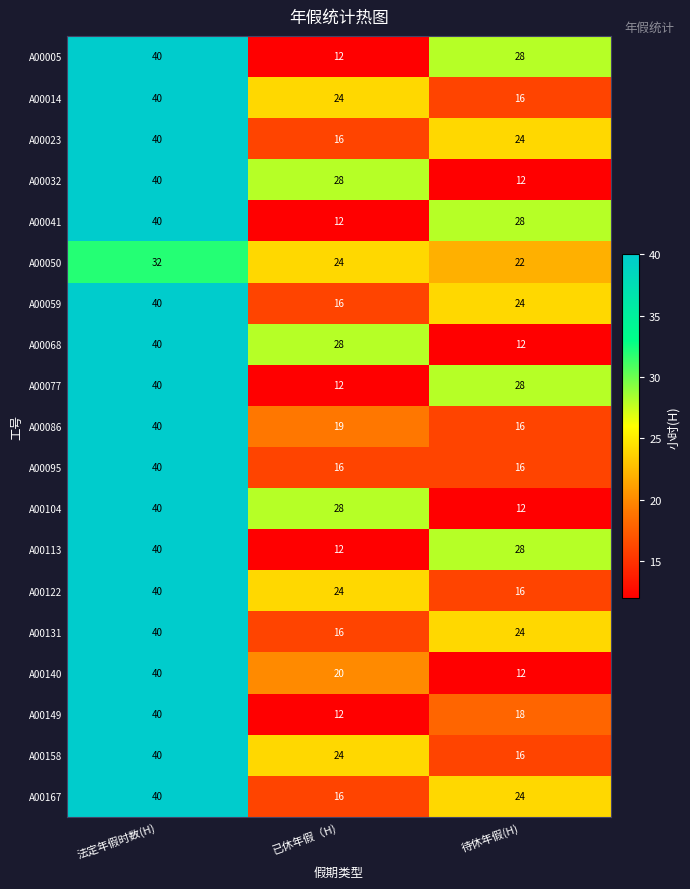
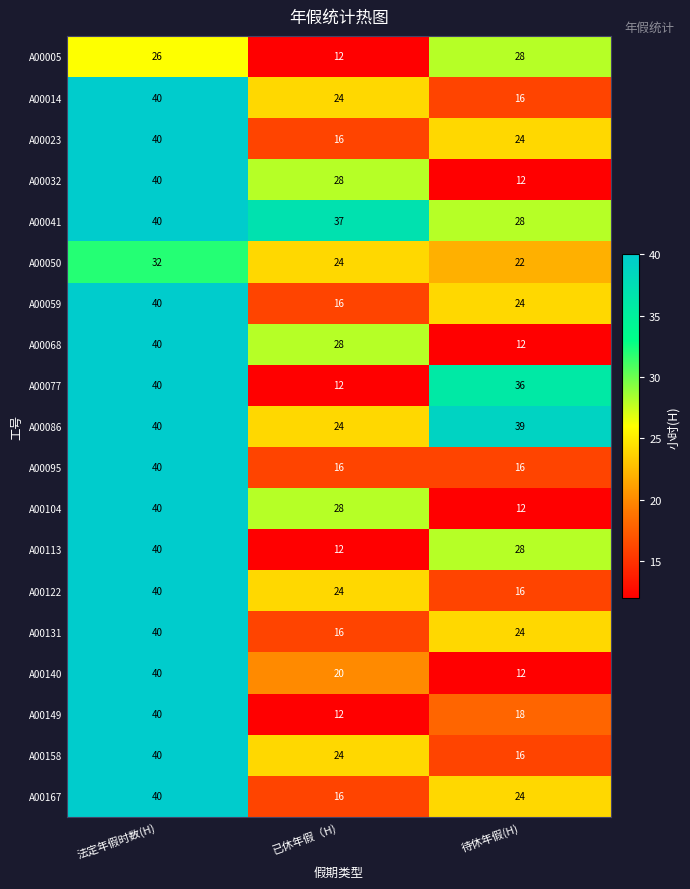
  {
    "A00005": {
-     "法定年假时数(H)": 40,
+     "法定年假时数(H)": 26,
      "已休年假（H)": 12,
      "待休年假(H)": 28
    },
    "A00014": {
      "法定年假时数(H)": 40,
      "已休年假（H)": 24,
      "待休年假(H)": 16
    },
    "A00023": {
      "法定年假时数(H)": 40,
      "已休年假（H)": 16,
      "待休年假(H)": 24
    },
    "A00032": {
      "法定年假时数(H)": 40,
      "已休年假（H)": 28,
      "待休年假(H)": 12
    },
    "A00041": {
      "法定年假时数(H)": 40,
-     "已休年假（H)": 12,
+     "已休年假（H)": 37,
      "待休年假(H)": 28
    },
    "A00050": {
      "法定年假时数(H)": 32,
      "已休年假（H)": 24,
      "待休年假(H)": 22
    },
    "A00059": {
      "法定年假时数(H)": 40,
      "已休年假（H)": 16,
      "待休年假(H)": 24
    },
    "A00068": {
      "法定年假时数(H)": 40,
      "已休年假（H)": 28,
      "待休年假(H)": 12
    },
    "A00077": {
      "法定年假时数(H)": 40,
      "已休年假（H)": 12,
-     "待休年假(H)": 28
+     "待休年假(H)": 36
    },
    "A00086": {
      "法定年假时数(H)": 40,
-     "已休年假（H)": 19,
-     "待休年假(H)": 16
+     "已休年假（H)": 24,
+     "待休年假(H)": 39
    },
    "A00095": {
      "法定年假时数(H)": 40,
      "已休年假（H)": 16,
      "待休年假(H)": 16
    },
    "A00104": {
      "法定年假时数(H)": 40,
      "已休年假（H)": 28,
      "待休年假(H)": 12
    },
    "A00113": {
      "法定年假时数(H)": 40,
      "已休年假（H)": 12,
      "待休年假(H)": 28
    },
    "A00122": {
      "法定年假时数(H)": 40,
      "已休年假（H)": 24,
      "待休年假(H)": 16
    },
    "A00131": {
      "法定年假时数(H)": 40,
      "已休年假（H)": 16,
      "待休年假(H)": 24
    },
    "A00140": {
      "法定年假时数(H)": 40,
      "已休年假（H)": 20,
      "待休年假(H)": 12
    },
    "A00149": {
      "法定年假时数(H)": 40,
      "已休年假（H)": 12,
      "待休年假(H)": 18
    },
    "A00158": {
      "法定年假时数(H)": 40,
      "已休年假（H)": 24,
      "待休年假(H)": 16
    },
    "A00167": {
      "法定年假时数(H)": 40,
      "已休年假（H)": 16,
      "待休年假(H)": 24
    }
  }
